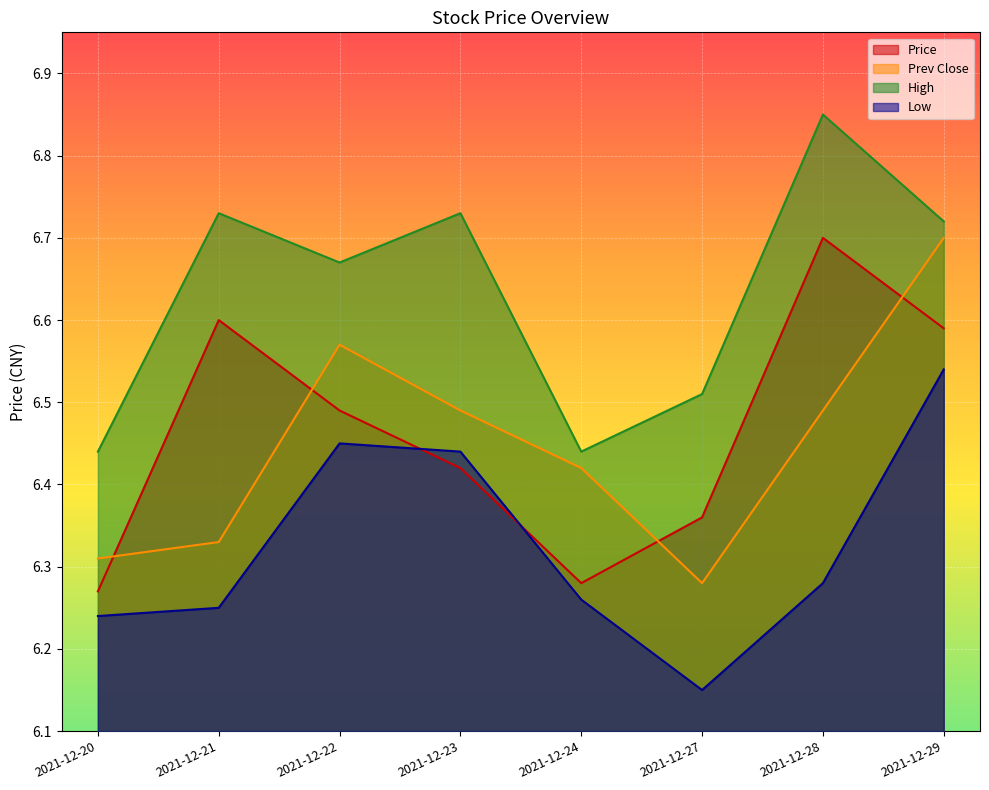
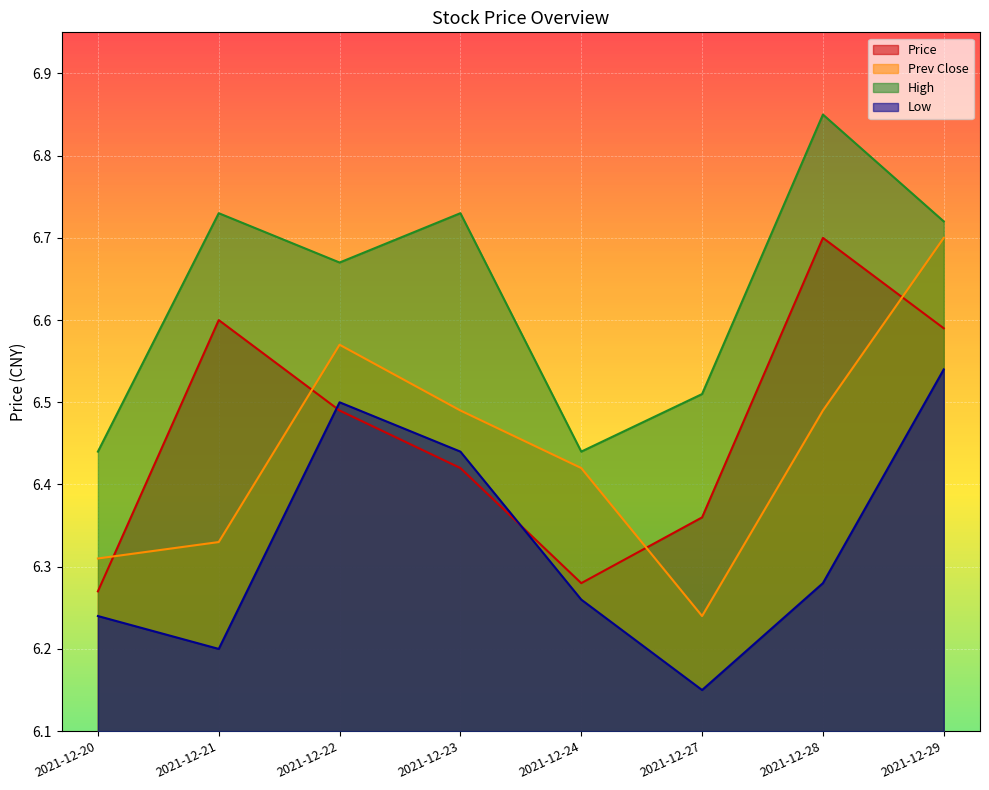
  {
    "Price": {
      "2021-12-20": 6.27,
      "2021-12-21": 6.60,
      "2021-12-22": 6.49,
      "2021-12-23": 6.42,
      "2021-12-24": 6.28,
      "2021-12-27": 6.36,
      "2021-12-28": 6.70,
      "2021-12-29": 6.59
    },
    "Prev Close": {
      "2021-12-20": 6.31,
      "2021-12-21": 6.33,
      "2021-12-22": 6.57,
      "2021-12-23": 6.49,
      "2021-12-24": 6.42,
-     "2021-12-27": 6.28,
+     "2021-12-27": 6.24,
      "2021-12-28": 6.49,
      "2021-12-29": 6.70
    },
    "High": {
      "2021-12-20": 6.44,
      "2021-12-21": 6.73,
      "2021-12-22": 6.67,
      "2021-12-23": 6.73,
      "2021-12-24": 6.44,
      "2021-12-27": 6.51,
      "2021-12-28": 6.85,
      "2021-12-29": 6.72
    },
    "Low": {
      "2021-12-20": 6.24,
-     "2021-12-21": 6.25,
-     "2021-12-22": 6.45,
+     "2021-12-21": 6.20,
+     "2021-12-22": 6.50,
      "2021-12-23": 6.44,
      "2021-12-24": 6.26,
      "2021-12-27": 6.15,
      "2021-12-28": 6.28,
      "2021-12-29": 6.54
    }
  }
